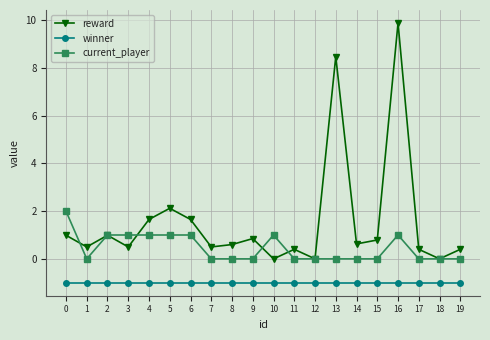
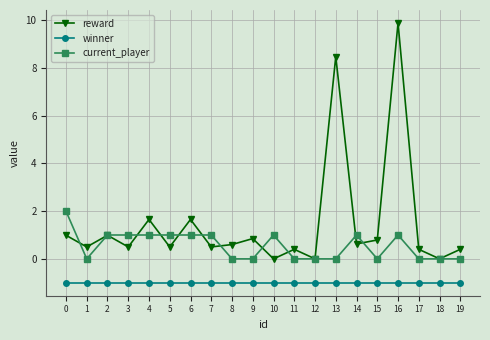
  {
    "reward": {
      "0": 1.0,
      "1": 0.5,
      "3": 0.5,
      "4": 1.7,
-     "5": 2.1,
+     "5": 0.5,
      "6": 1.7,
      "7": 0.5,
      "8": 0.6,
      "9": 0.9,
      "10": 0.0,
      "11": 0.4,
      "13": 8.5,
      "14": 0.6,
      "15": 0.8,
      "16": 9.9,
      "17": 0.4,
      "19": 0.4
    },
    "winner": {
      "0": -1.0,
      "1": -1.0,
      "2": -1.0,
      "3": -1.0,
      "4": -1.0,
      "5": -1.0,
      "6": -1.0,
      "7": -1.0,
      "8": -1.0,
      "9": -1.0,
      "10": -1.0,
      "11": -1.0,
      "12": -1.0,
      "13": -1.0,
      "14": -1.0,
      "15": -1.0,
      "16": -1.0,
      "17": -1.0,
      "18": -1.0,
      "19": -1.0
    },
    "current_player": {
      "0": 2,
      "1": 0,
      "3": 1,
      "4": 1,
      "5": 1,
      "6": 1,
-     "7": 0,
+     "7": 1,
      "8": 0,
      "9": 0,
      "10": 1,
      "11": 0,
      "13": 0,
-     "14": 0,
+     "14": 1,
      "15": 0,
      "16": 1,
      "17": 0,
      "19": 0
    }
  }
